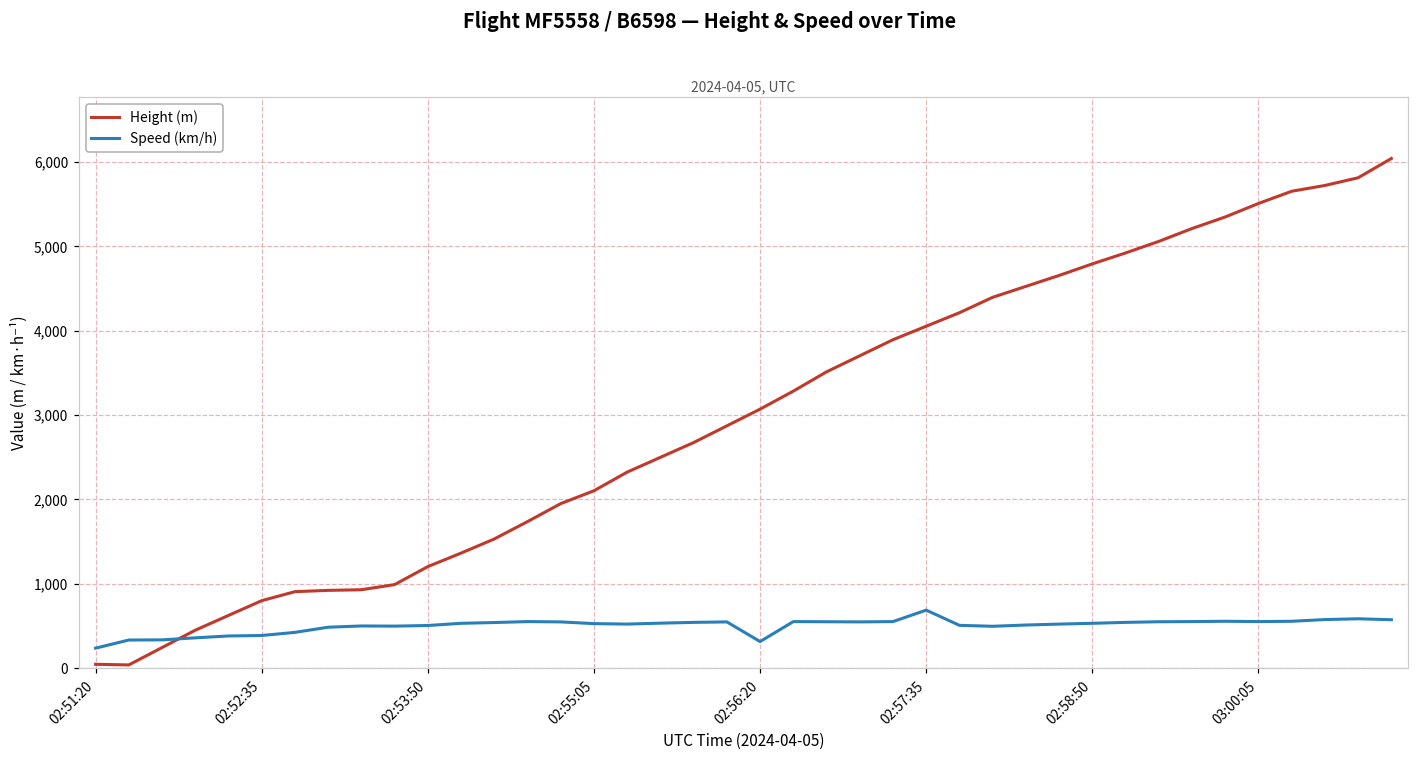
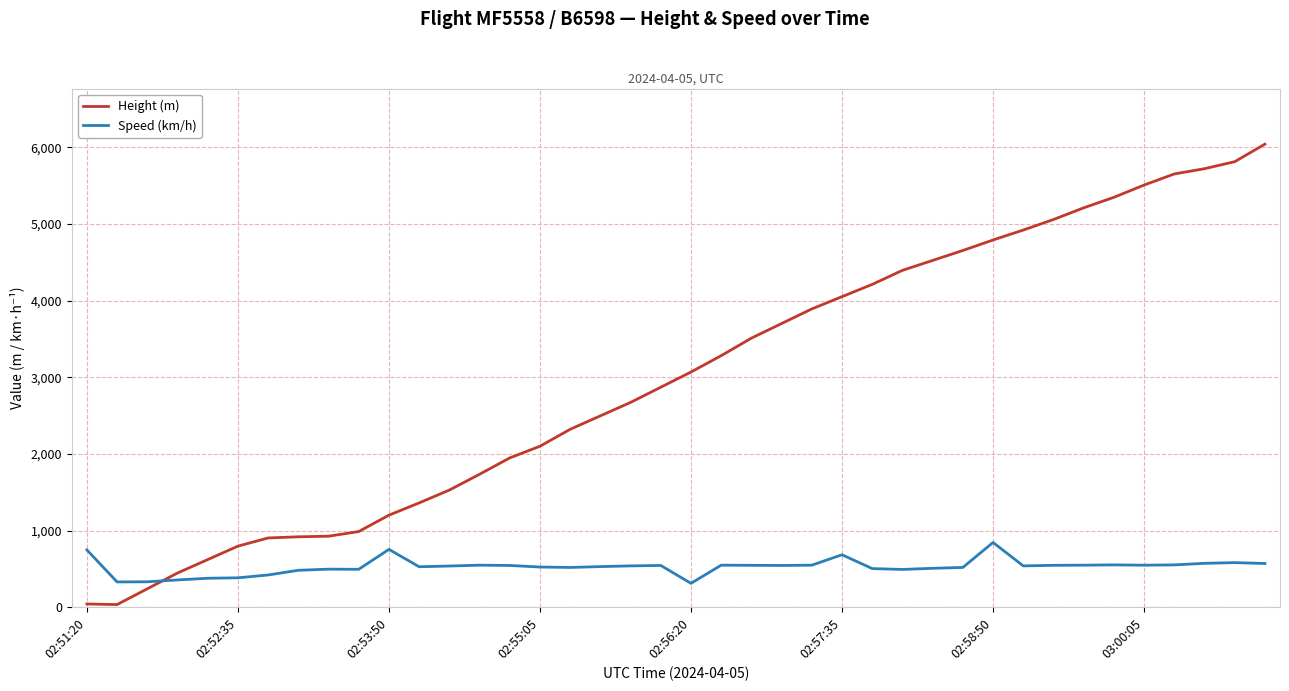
  {
    "Height (m)": {
      "02:51:20": "0",
      "02:52:35": "800",
      "02:53:50": "1,200",
      "02:55:05": "2,100",
      "02:56:20": "3,100",
      "02:57:35": "4,100",
      "02:58:50": "4,800",
      "03:00:05": "5,500"
    },
    "Speed (km/h)": {
-     "02:51:20": "200",
+     "02:51:20": "800",
      "02:52:35": "400",
-     "02:53:50": "500",
+     "02:53:50": "800",
      "02:55:05": "500",
      "02:56:20": "300",
      "02:57:35": "700",
-     "02:58:50": "500",
+     "02:58:50": "800",
      "03:00:05": "600"
    }
  }
